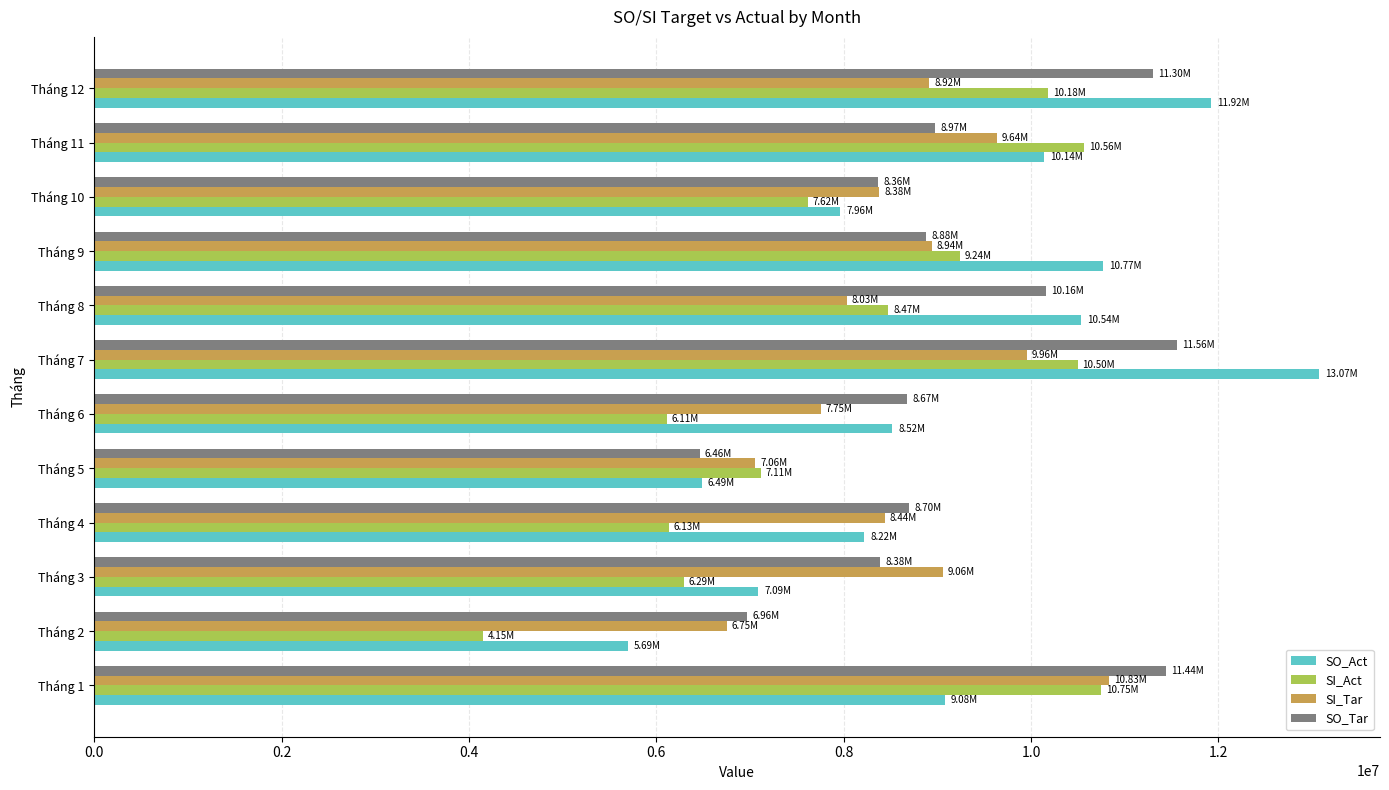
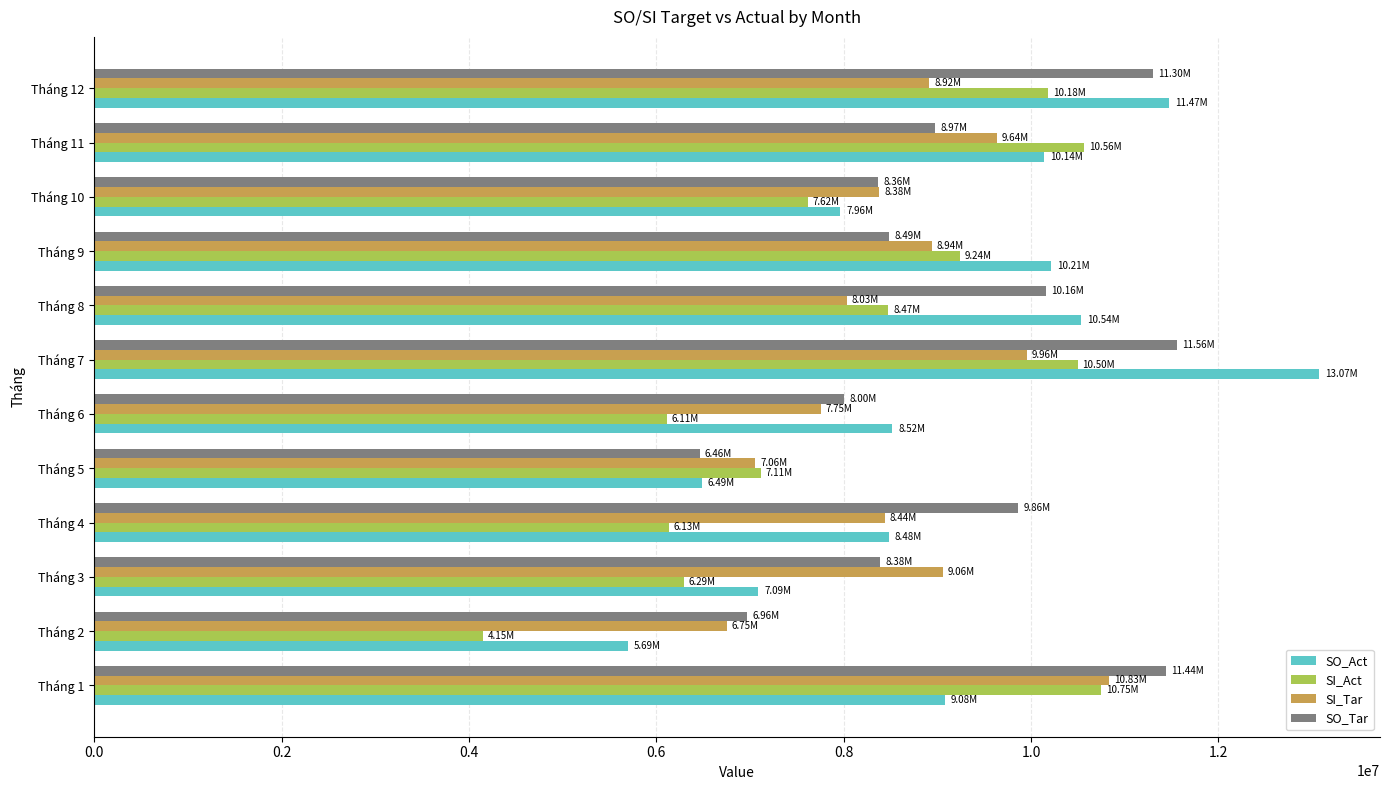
  {
    "SO_Act": {
-     "Tháng 12": "11.92M",
+     "Tháng 12": "11.47M",
      "Tháng 11": "10.14M",
      "Tháng 10": "7.96M",
-     "Tháng 9": "10.77M",
+     "Tháng 9": "10.21M",
      "Tháng 8": "10.54M",
      "Tháng 7": "13.07M",
      "Tháng 6": "8.52M",
      "Tháng 5": "6.49M",
-     "Tháng 4": "8.22M",
+     "Tháng 4": "8.48M",
      "Tháng 3": "7.09M",
      "Tháng 2": "5.69M",
      "Tháng 1": "9.08M"
    },
    "SO_Tar": {
      "Tháng 12": "11.30M",
      "Tháng 11": "8.97M",
      "Tháng 10": "8.36M",
-     "Tháng 9": "8.88M",
+     "Tháng 9": "8.49M",
      "Tháng 8": "10.16M",
      "Tháng 7": "11.56M",
-     "Tháng 6": "8.67M",
+     "Tháng 6": "8.00M",
      "Tháng 5": "6.46M",
-     "Tháng 4": "8.70M",
+     "Tháng 4": "9.86M",
      "Tháng 3": "8.38M",
      "Tháng 2": "6.96M",
      "Tháng 1": "11.44M"
    }
  }
